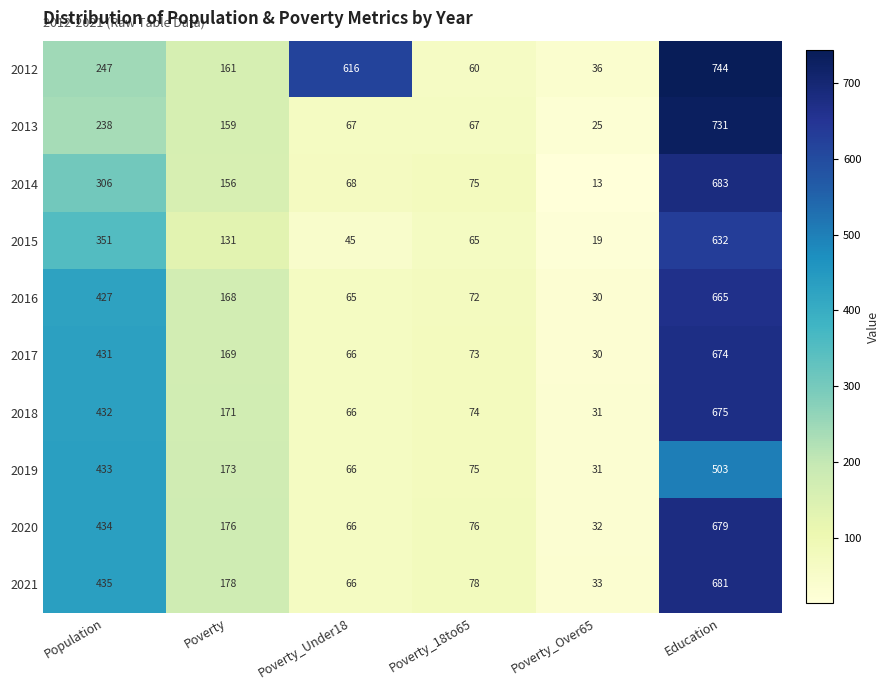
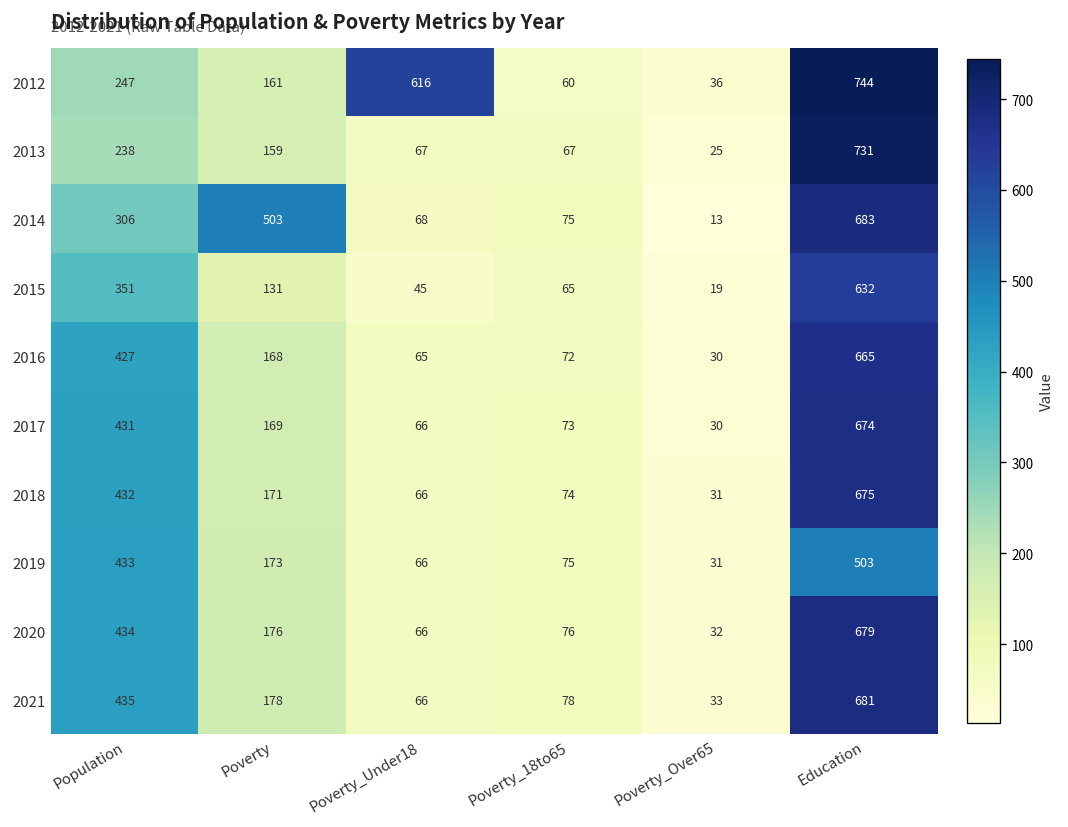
  {
    "2012": {
      "Population": 247,
      "Poverty": 161,
      "Poverty_Under18": 616,
      "Poverty_18to65": 60,
      "Poverty_Over65": 36,
      "Education": 744
    },
    "2013": {
      "Population": 238,
      "Poverty": 159,
      "Poverty_Under18": 67,
      "Poverty_18to65": 67,
      "Poverty_Over65": 25,
      "Education": 731
    },
    "2014": {
      "Population": 306,
-     "Poverty": 156,
+     "Poverty": 503,
      "Poverty_Under18": 68,
      "Poverty_18to65": 75,
      "Poverty_Over65": 13,
      "Education": 683
    },
    "2015": {
      "Population": 351,
      "Poverty": 131,
      "Poverty_Under18": 45,
      "Poverty_18to65": 65,
      "Poverty_Over65": 19,
      "Education": 632
    },
    "2016": {
      "Population": 427,
      "Poverty": 168,
      "Poverty_Under18": 65,
      "Poverty_18to65": 72,
      "Poverty_Over65": 30,
      "Education": 665
    },
    "2017": {
      "Population": 431,
      "Poverty": 169,
      "Poverty_Under18": 66,
      "Poverty_18to65": 73,
      "Poverty_Over65": 30,
      "Education": 674
    },
    "2018": {
      "Population": 432,
      "Poverty": 171,
      "Poverty_Under18": 66,
      "Poverty_18to65": 74,
      "Poverty_Over65": 31,
      "Education": 675
    },
    "2019": {
      "Population": 433,
      "Poverty": 173,
      "Poverty_Under18": 66,
      "Poverty_18to65": 75,
      "Poverty_Over65": 31,
      "Education": 503
    },
    "2020": {
      "Population": 434,
      "Poverty": 176,
      "Poverty_Under18": 66,
      "Poverty_18to65": 76,
      "Poverty_Over65": 32,
      "Education": 679
    },
    "2021": {
      "Population": 435,
      "Poverty": 178,
      "Poverty_Under18": 66,
      "Poverty_18to65": 78,
      "Poverty_Over65": 33,
      "Education": 681
    }
  }
